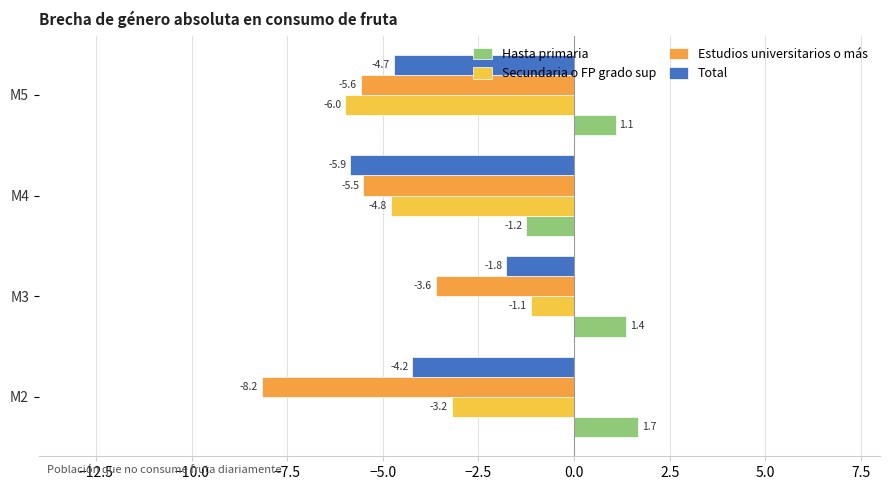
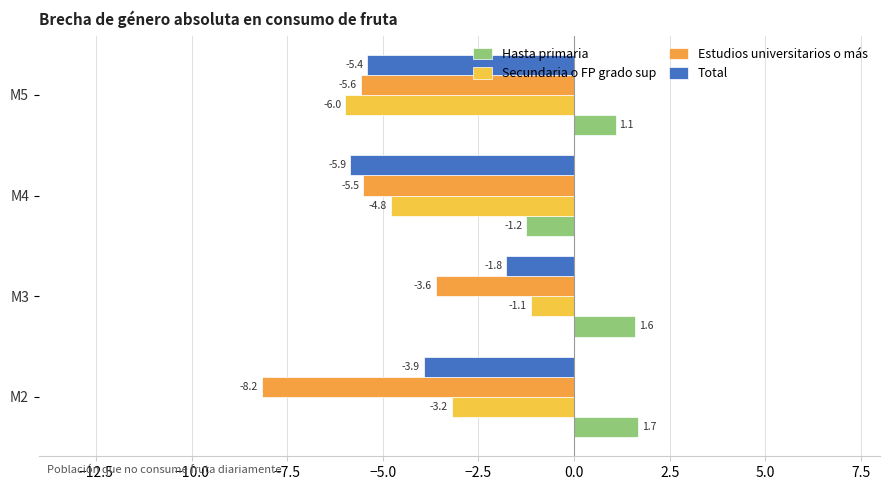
  {
    "Hasta primaria": {
      "M5": 1.1,
      "M4": -1.2,
-     "M3": 1.4,
+     "M3": 1.6,
      "M2": 1.7
    },
    "Total": {
-     "M5": -4.7,
+     "M5": -5.4,
      "M4": -5.9,
      "M3": -1.8,
-     "M2": -4.2
+     "M2": -3.9
    }
  }
